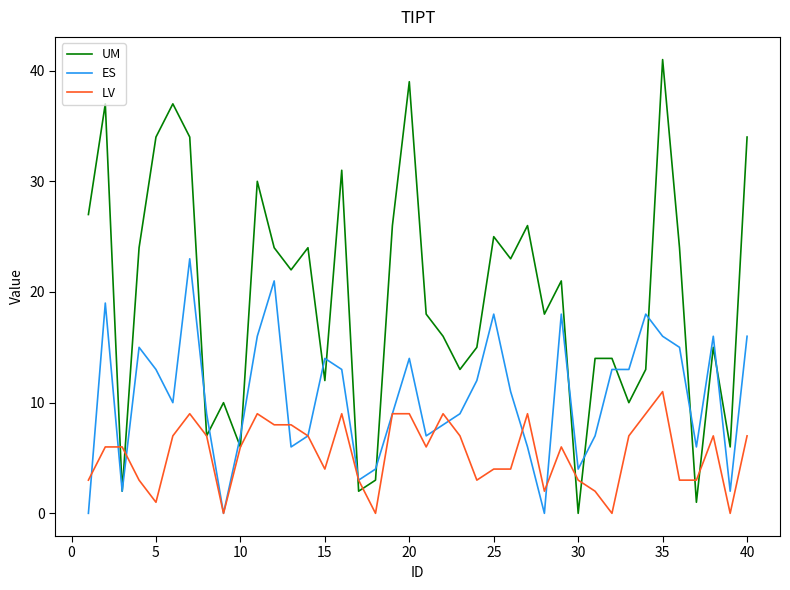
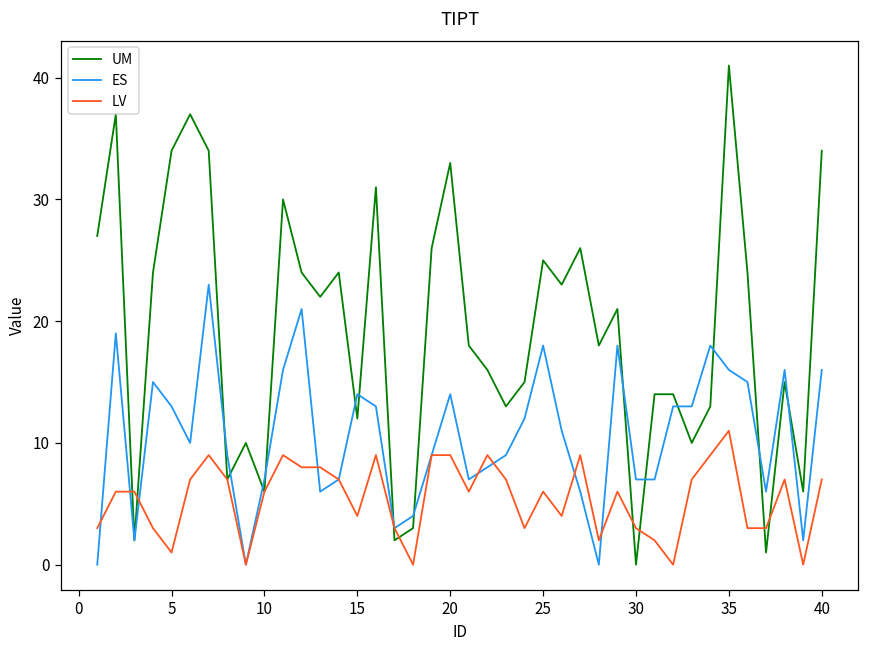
  {
    "UM": {
      "5": 34,
      "15": 12,
-     "20": 39,
+     "20": 33,
      "25": 25,
      "30": 0,
      "35": 41,
      "40": 34
    },
    "ES": {
      "5": 13,
      "10": 7,
      "15": 14,
      "20": 14,
      "25": 18,
-     "30": 4,
+     "30": 7,
      "35": 16,
      "40": 16
    },
    "LV": {
      "5": 1,
      "15": 4,
      "20": 9,
-     "25": 4,
+     "25": 6,
      "30": 3,
      "35": 11,
      "40": 7
    }
  }
